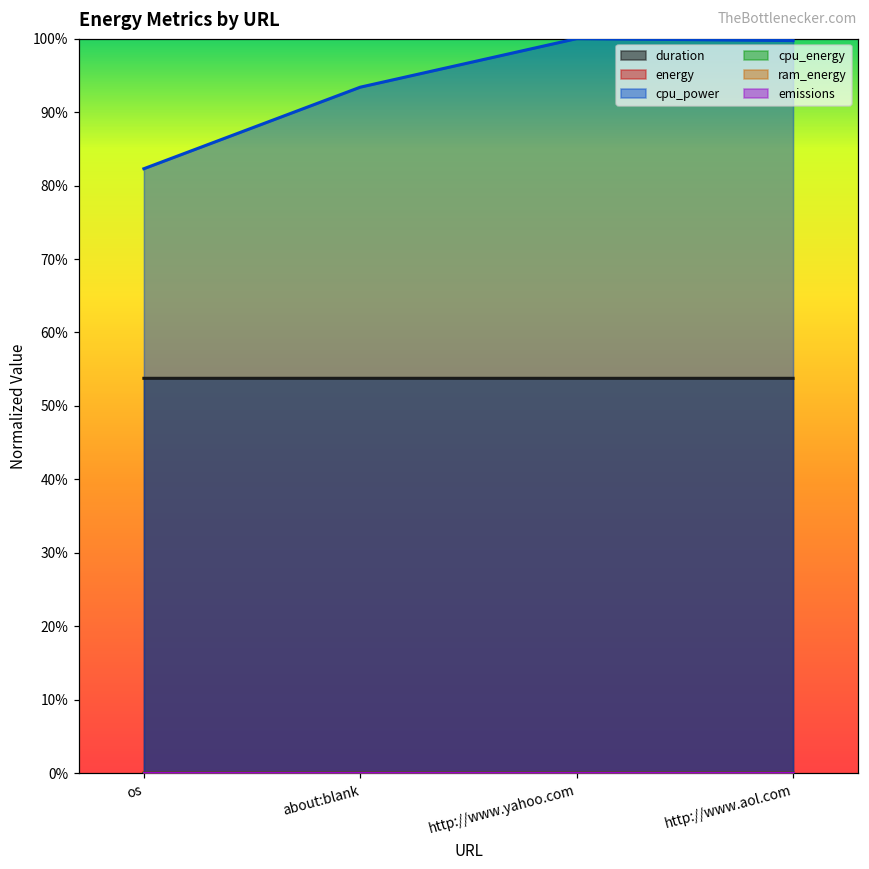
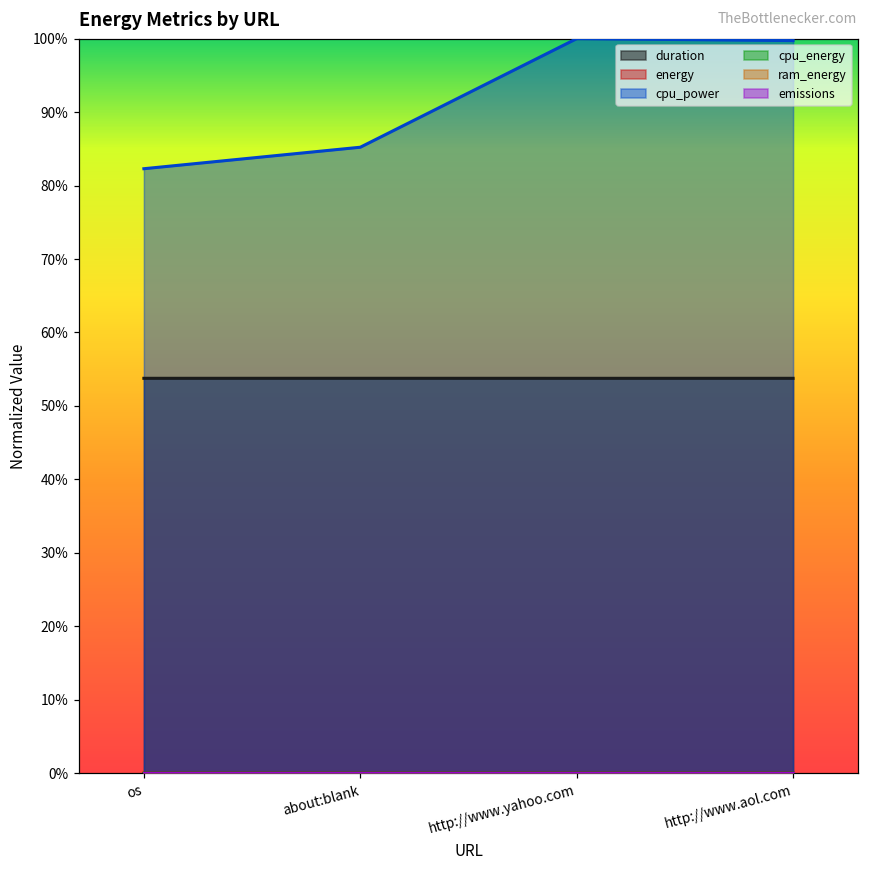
  {
    "duration": {
      "os": "54%",
      "about:blank": "54%",
      "http://www.yahoo.com": "54%",
      "http://www.aol.com": "54%"
    },
    "emissions": {
      "os": "0%",
      "about:blank": "0%",
      "http://www.yahoo.com": "0%",
      "http://www.aol.com": "0%"
    },
    "cpu_power": {
      "os": "82%",
-     "about:blank": "93%",
+     "about:blank": "85%",
      "http://www.yahoo.com": "100%",
      "http://www.aol.com": "100%"
    }
  }
